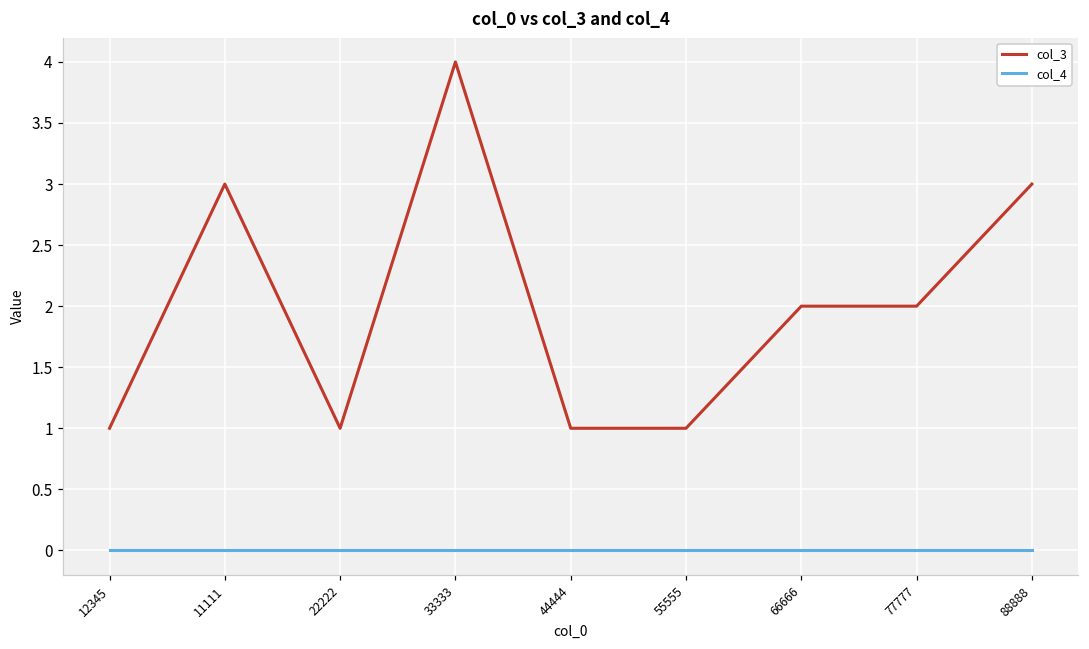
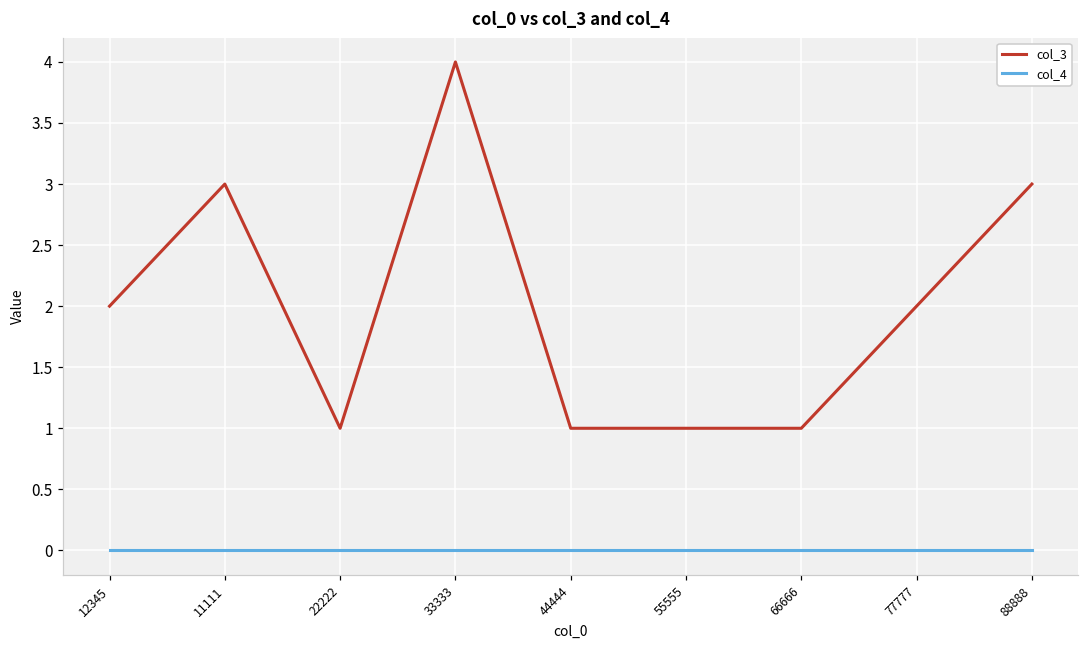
  {
    "col_3": {
-     "12345": 1,
+     "12345": 2,
      "11111": 3,
      "22222": 1,
      "33333": 4,
      "44444": 1,
      "55555": 1,
-     "66666": 2,
+     "66666": 1,
      "77777": 2,
      "88888": 3
    },
    "col_4": {
      "12345": 0,
      "11111": 0,
      "22222": 0,
      "33333": 0,
      "44444": 0,
      "55555": 0,
      "66666": 0,
      "77777": 0,
      "88888": 0
    }
  }
